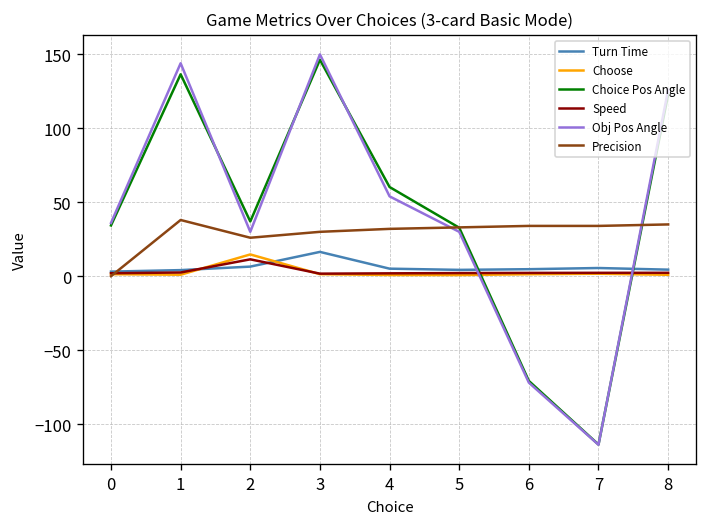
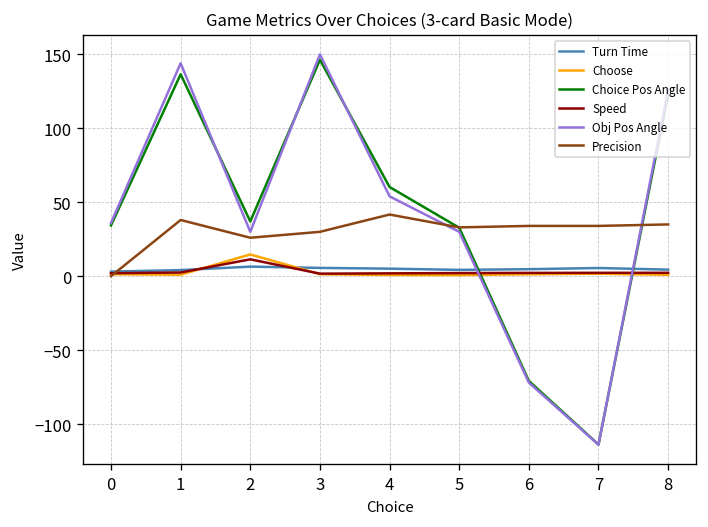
  {
    "Turn Time": {
      "2": 6,
-     "3": 16,
+     "3": 6,
      "4": 5,
      "5": 4,
      "6": 5,
      "7": 6,
      "8": 4
    },
    "Choose": {
      "2": 15
    },
    "Choice Pos Angle": {
      "1": 137,
      "2": 37,
      "3": 146,
      "4": 60
    },
    "Speed": {
      "2": 11
    },
    "Obj Pos Angle": {
      "1": 144,
      "2": 30,
      "3": 150,
      "4": 54,
      "5": 30
    },
    "Precision": {
      "1": 38,
      "2": 26,
      "3": 30,
-     "4": 32,
+     "4": 42,
      "6": 34,
      "7": 34,
      "8": 35
    }
  }
